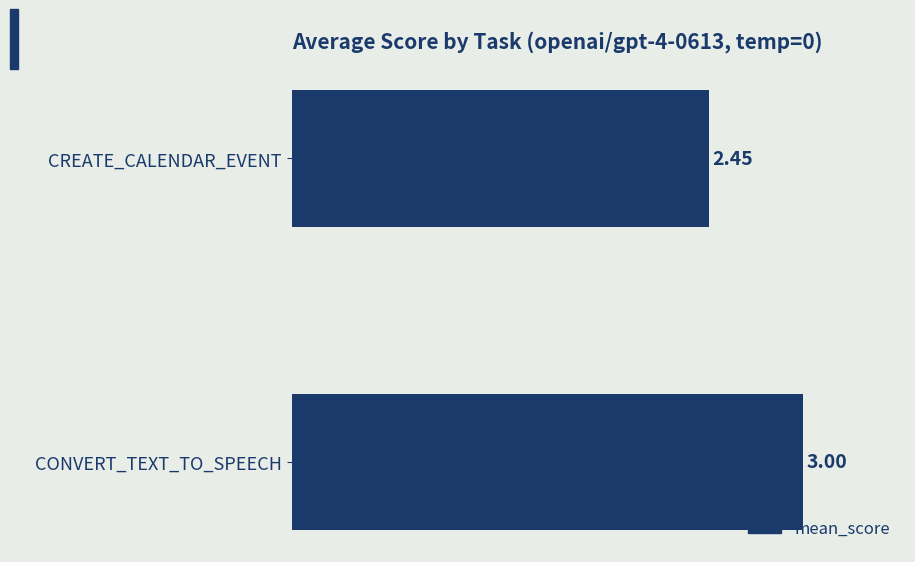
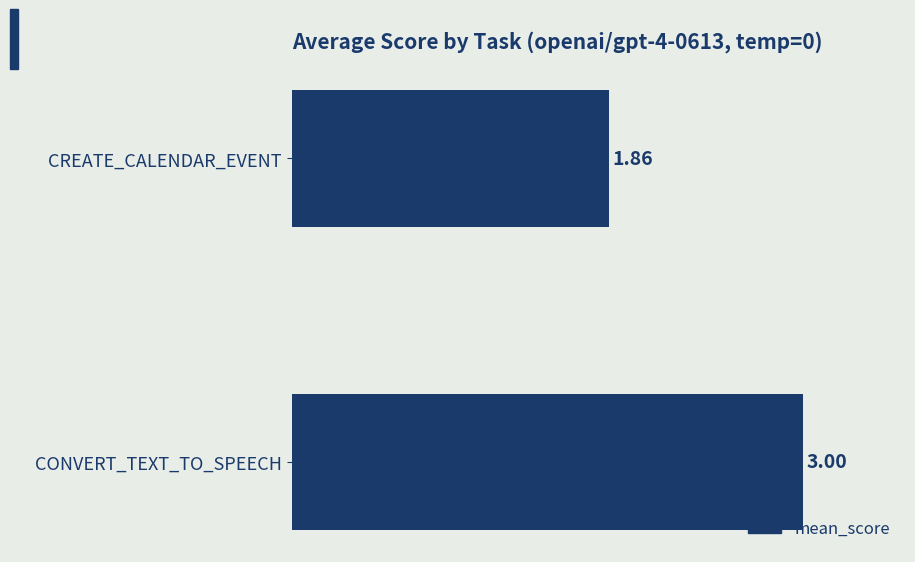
  {
-   "CREATE_CALENDAR_EVENT": 2.45,
+   "CREATE_CALENDAR_EVENT": 1.86,
    "CONVERT_TEXT_TO_SPEECH": 3.00
  }
